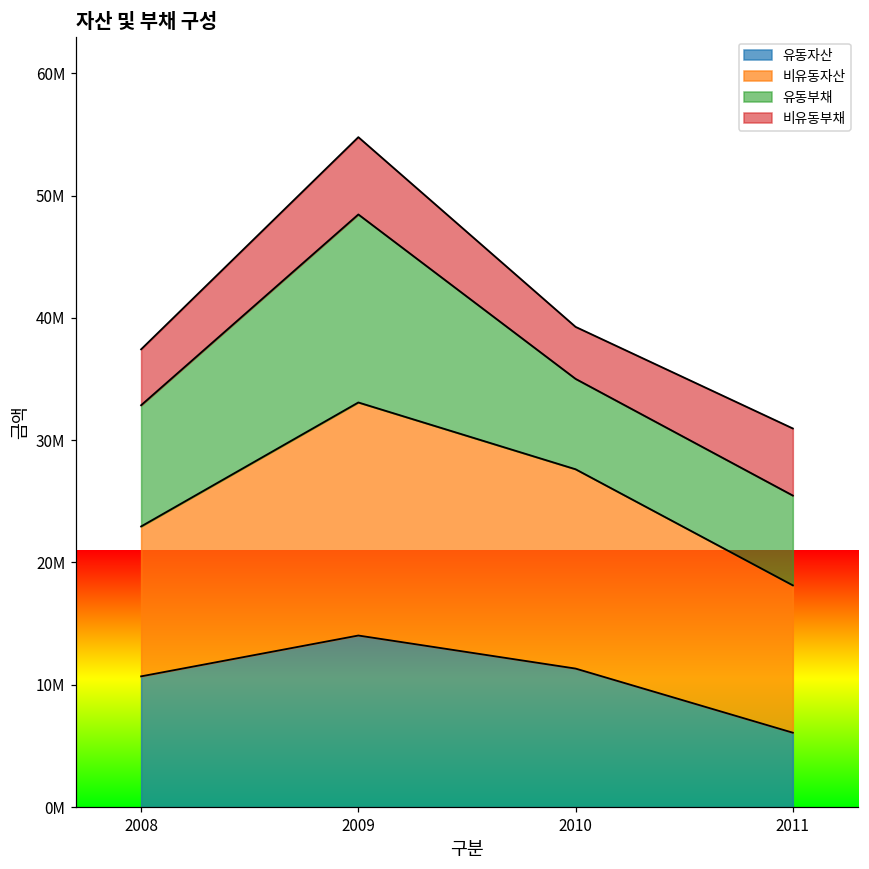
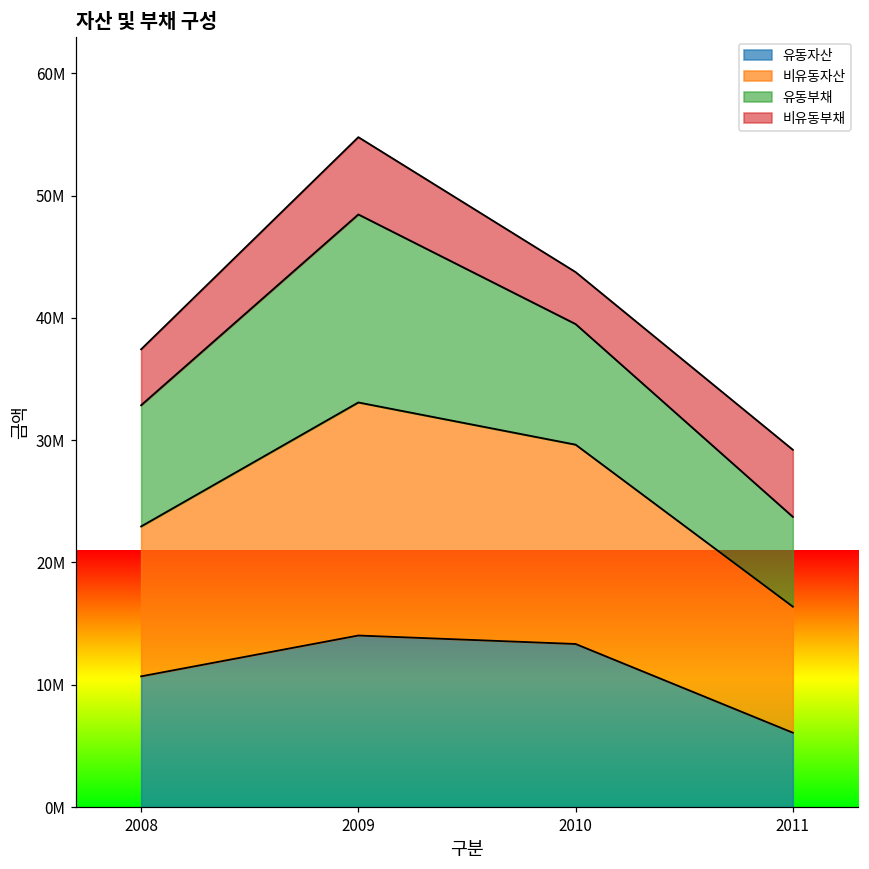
  {
    "유동자산": {
      "2008": 10700000,
      "2009": 14000000,
-     "2010": 11300000,
+     "2010": 13300000,
      "2011": 6100000
    },
    "비유동자산": {
      "2008": 12300000,
      "2009": 19100000,
      "2010": 16300000,
-     "2011": 12000000
+     "2011": 10300000
    },
    "유동부채": {
      "2008": 9900000,
      "2009": 15400000,
-     "2010": 7400000,
+     "2010": 9900000,
      "2011": 7300000
    },
    "비유동부채": {
      "2008": 4600000,
      "2009": 6300000,
      "2010": 4300000,
      "2011": 5500000
    }
  }
